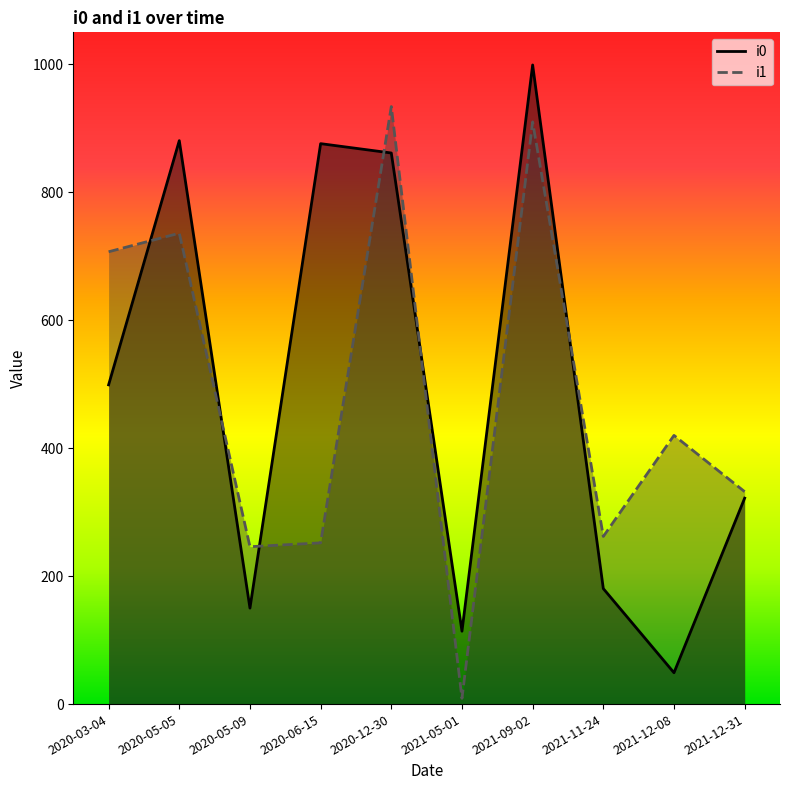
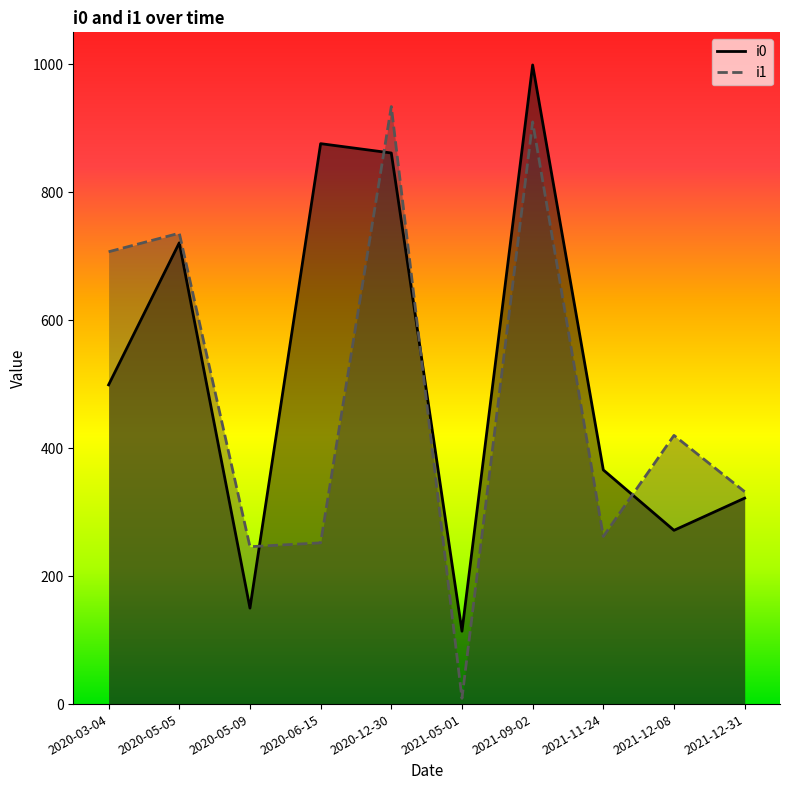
  {
    "i0": {
      "2020-03-04": 500,
-     "2020-05-05": 880,
+     "2020-05-05": 720,
      "2020-05-09": 150,
      "2020-06-15": 880,
      "2020-12-30": 860,
      "2021-05-01": 110,
      "2021-09-02": 1000,
-     "2021-11-24": 180,
-     "2021-12-08": 50,
+     "2021-11-24": 370,
+     "2021-12-08": 270,
      "2021-12-31": 320
    }
  }
